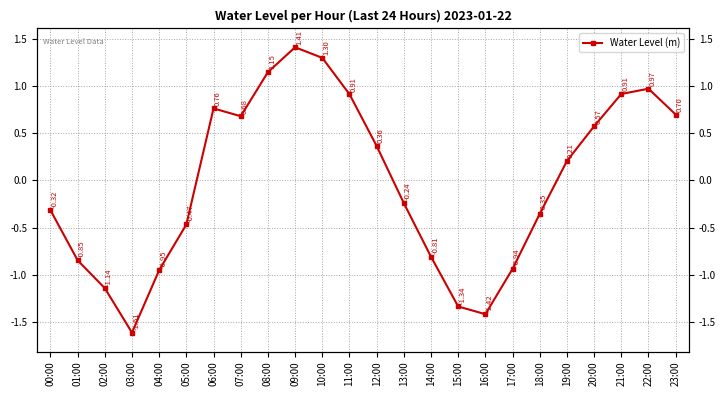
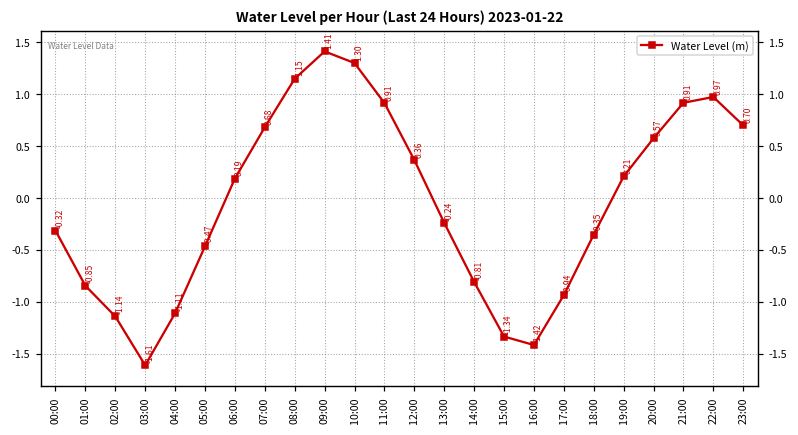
  {
    "00:00": -0.32,
    "01:00": -0.85,
    "02:00": -1.14,
    "03:00": -1.61,
-   "04:00": -0.95,
+   "04:00": -1.11,
    "05:00": -0.47,
-   "06:00": 0.76,
+   "06:00": 0.19,
    "07:00": 0.68,
    "08:00": 1.15,
    "09:00": 1.41,
    "10:00": 1.30,
    "11:00": 0.91,
    "12:00": 0.36,
    "13:00": -0.24,
    "14:00": -0.81,
    "15:00": -1.34,
    "16:00": -1.42,
    "17:00": -0.94,
    "18:00": -0.35,
    "19:00": 0.21,
    "20:00": 0.57,
    "21:00": 0.91,
    "22:00": 0.97,
    "23:00": 0.70
  }
